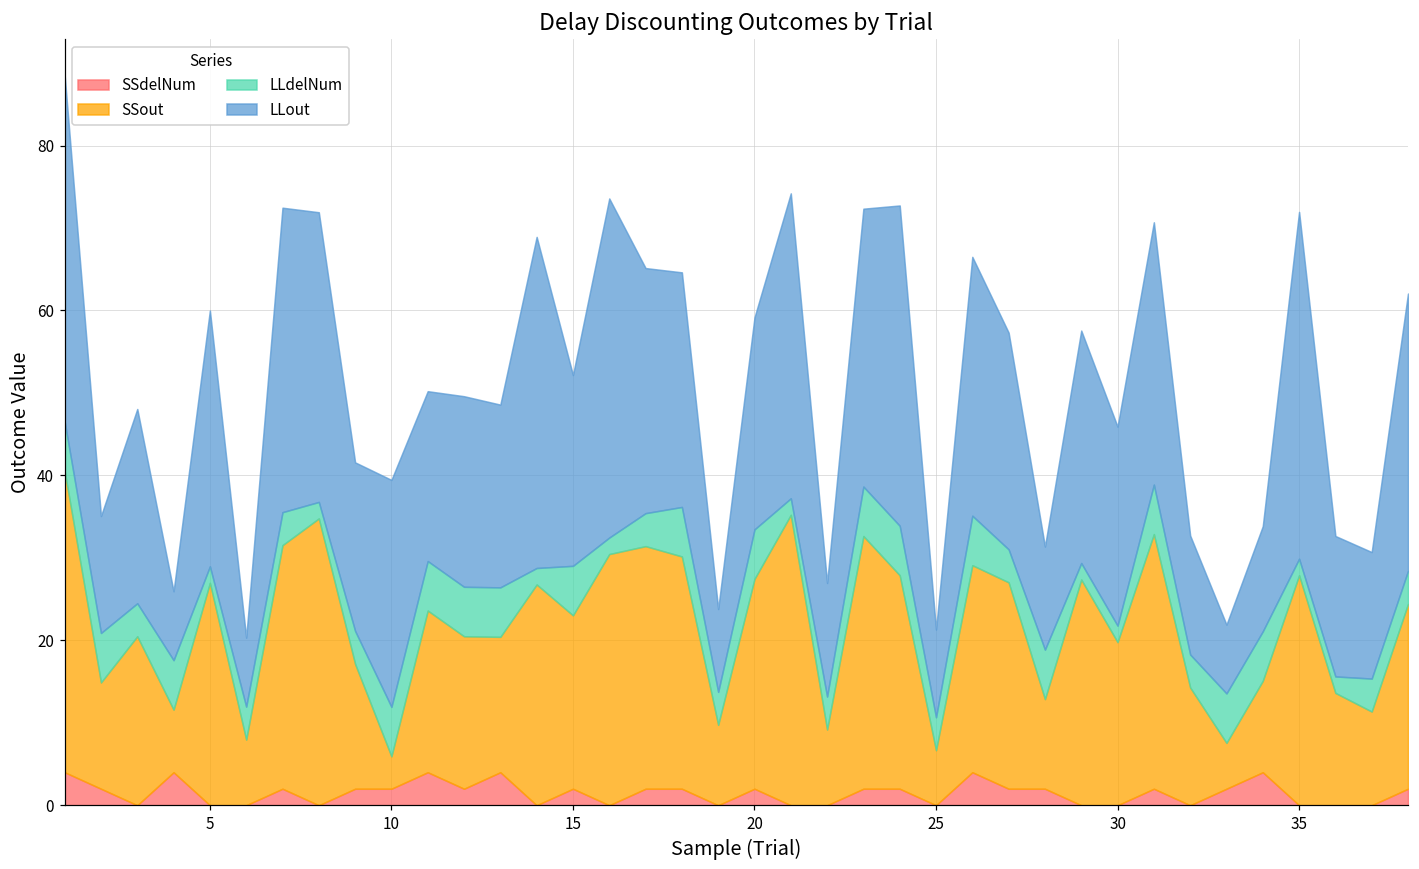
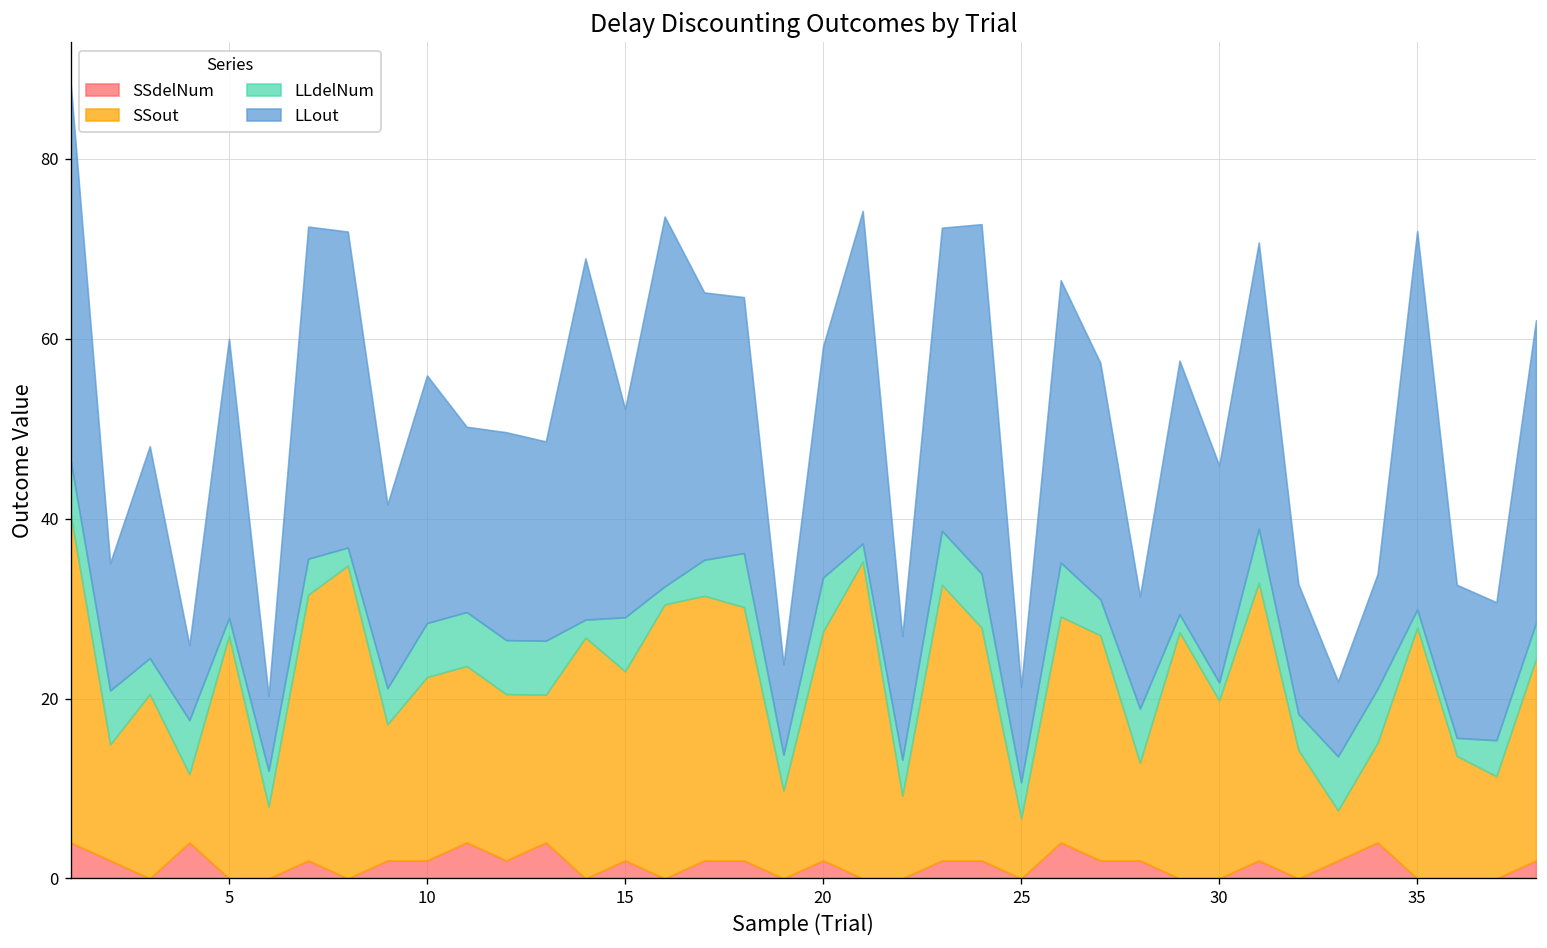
  {
    "SSdelNum": {
      "5": 0,
      "10": 2,
      "15": 2,
      "20": 2,
      "25": 0,
      "30": 0,
      "35": 0
    },
    "SSout": {
      "5": 27,
-     "10": 4,
+     "10": 20,
      "15": 21,
      "20": 25,
      "25": 7,
      "30": 20,
      "35": 28
    },
    "LLdelNum": {
      "5": 2,
      "10": 6,
      "15": 6,
      "20": 6,
      "25": 4,
      "30": 2,
      "35": 2
    },
    "LLout": {
      "5": 31,
      "10": 28,
      "15": 23,
      "20": 26,
      "25": 11,
      "30": 24,
      "35": 42
    }
  }
